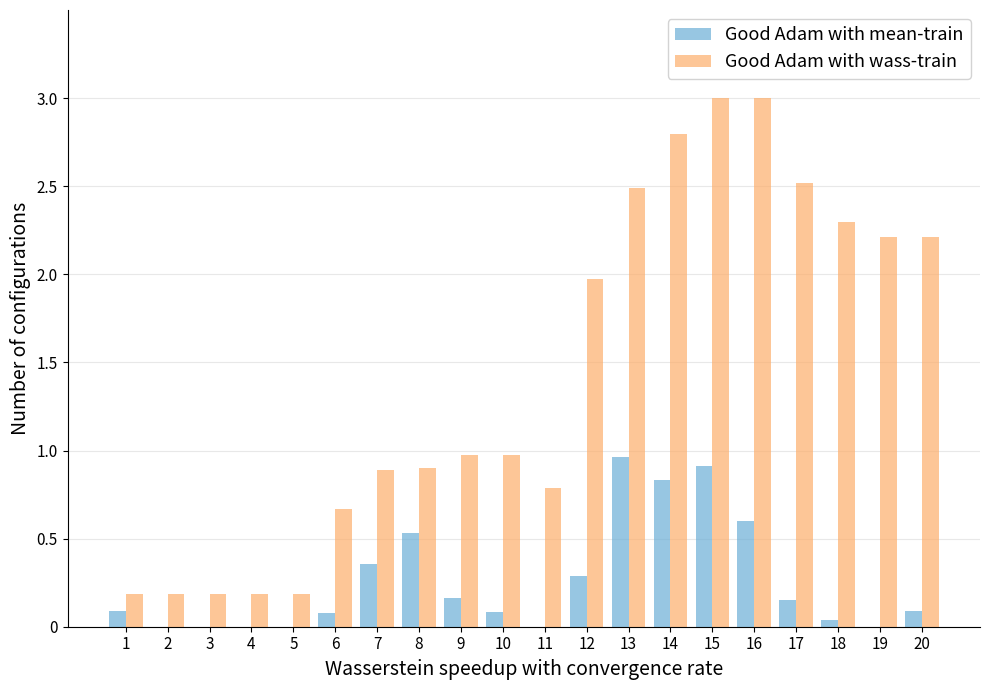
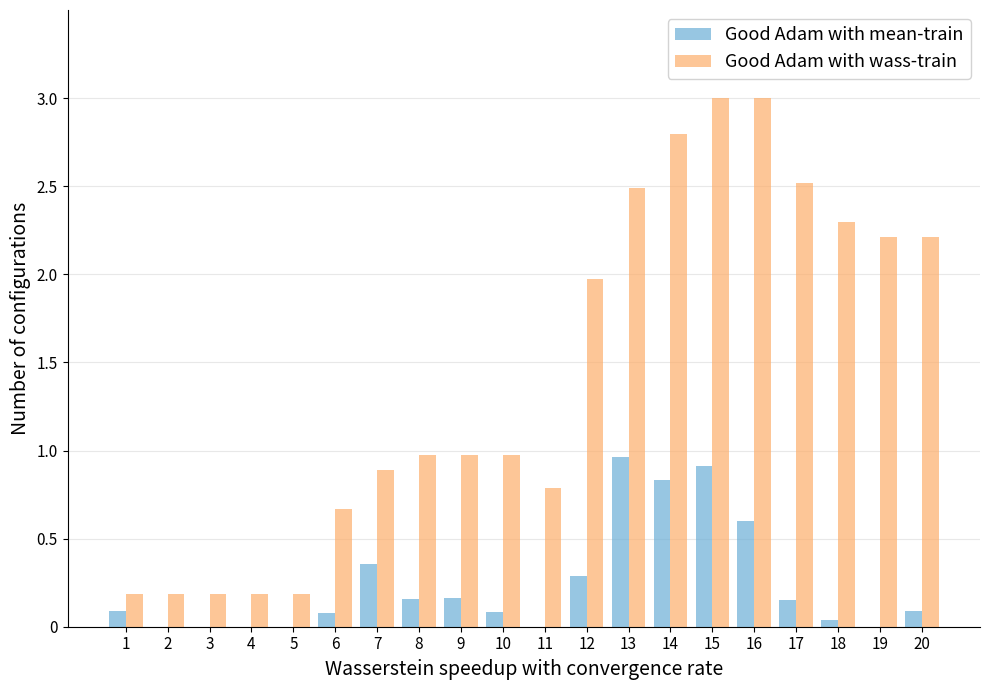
  {
    "Good Adam with mean-train": {
      "1": 0.09,
      "2": 0.00,
      "3": 0.00,
      "4": 0.00,
      "5": 0.00,
      "6": 0.08,
      "7": 0.35,
-     "8": 0.53,
+     "8": 0.16,
      "9": 0.17,
      "10": 0.08,
      "11": 0.00,
      "12": 0.29,
      "13": 0.97,
      "14": 0.83,
      "15": 0.91,
      "16": 0.60,
      "17": 0.15,
      "18": 0.04,
      "19": 0.00,
      "20": 0.09
    },
    "Good Adam with wass-train": {
      "1": 0.19,
      "2": 0.19,
      "3": 0.19,
      "4": 0.19,
      "5": 0.19,
      "6": 0.67,
      "7": 0.89,
-     "8": 0.90,
+     "8": 0.97,
      "9": 0.97,
      "10": 0.97,
      "11": 0.79,
      "12": 1.98,
      "13": 2.49,
      "14": 2.80,
      "15": 3.00,
      "16": 3.00,
      "17": 2.52,
      "18": 2.30,
      "19": 2.21,
      "20": 2.21
    }
  }
